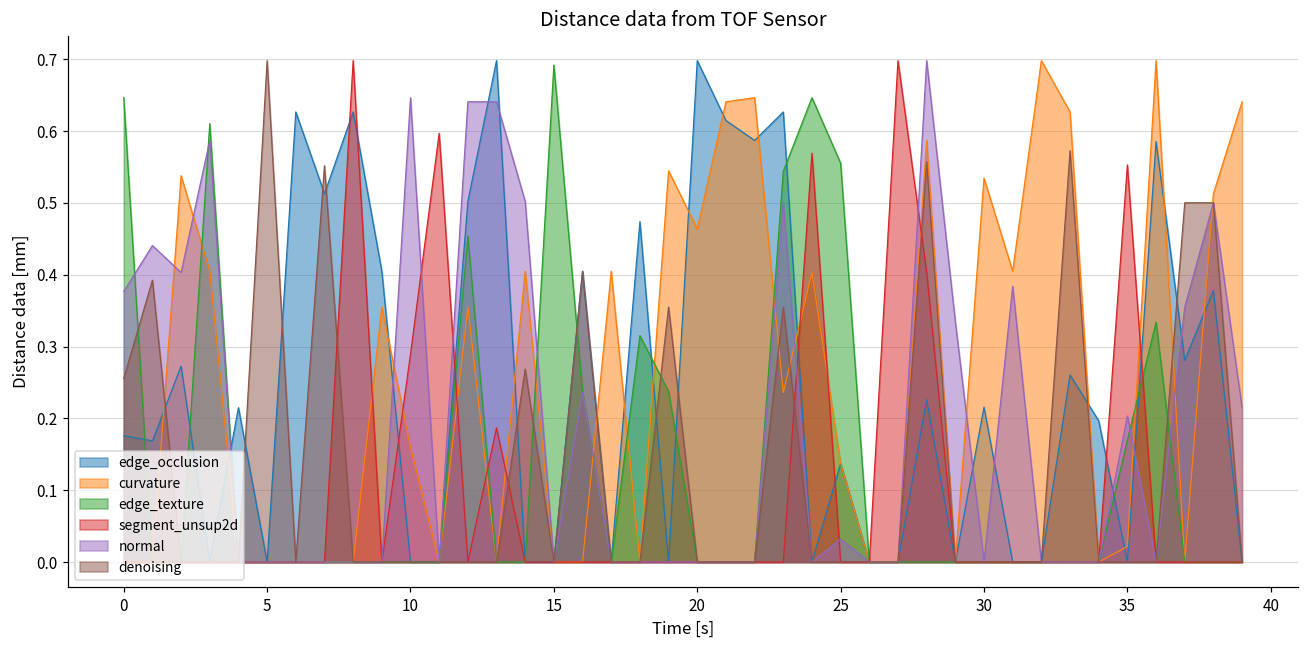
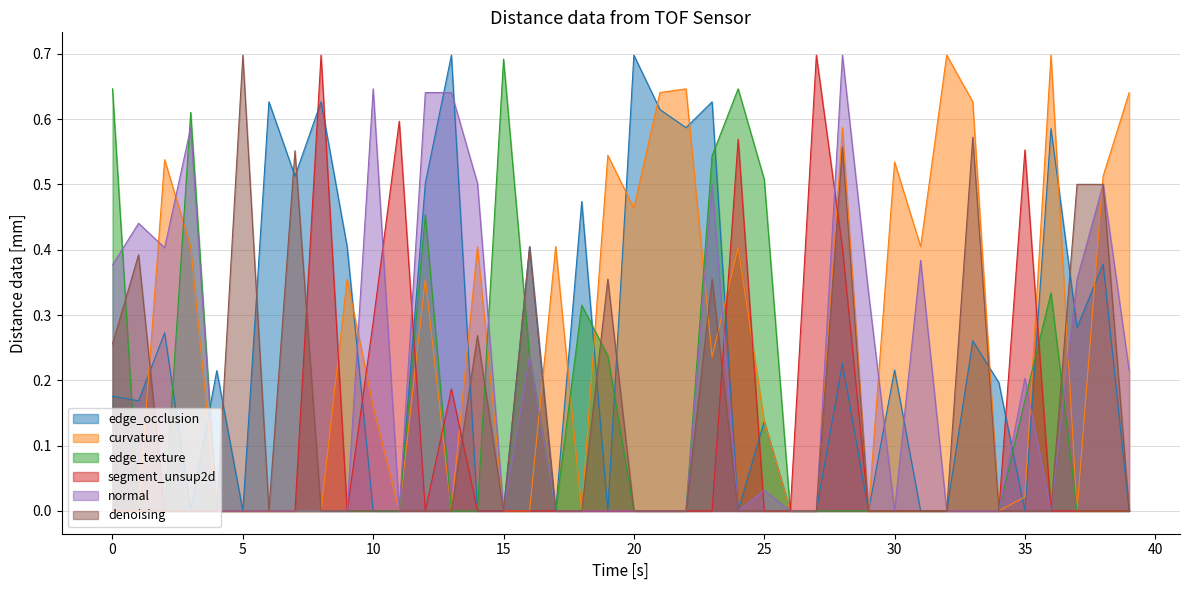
  {
    "edge_occlusion": {
      "0": 0.18,
      "20": 0.70,
      "30": 0.22
    },
    "curvature": {
      "10": 0.16,
      "20": 0.46,
      "30": 0.53,
      "35": 0.02
    },
    "edge_texture": {
      "0": 0.65,
      "15": 0.69,
-     "25": 0.56,
+     "25": 0.51,
      "35": 0.17
    },
    "segment_unsup2d": {
      "10": 0.29,
      "35": 0.55
    },
    "normal": {
      "0": 0.38,
      "10": 0.65,
      "25": 0.03,
      "35": 0.20
    },
    "denoising": {
      "0": 0.26,
      "5": 0.70
    }
  }
